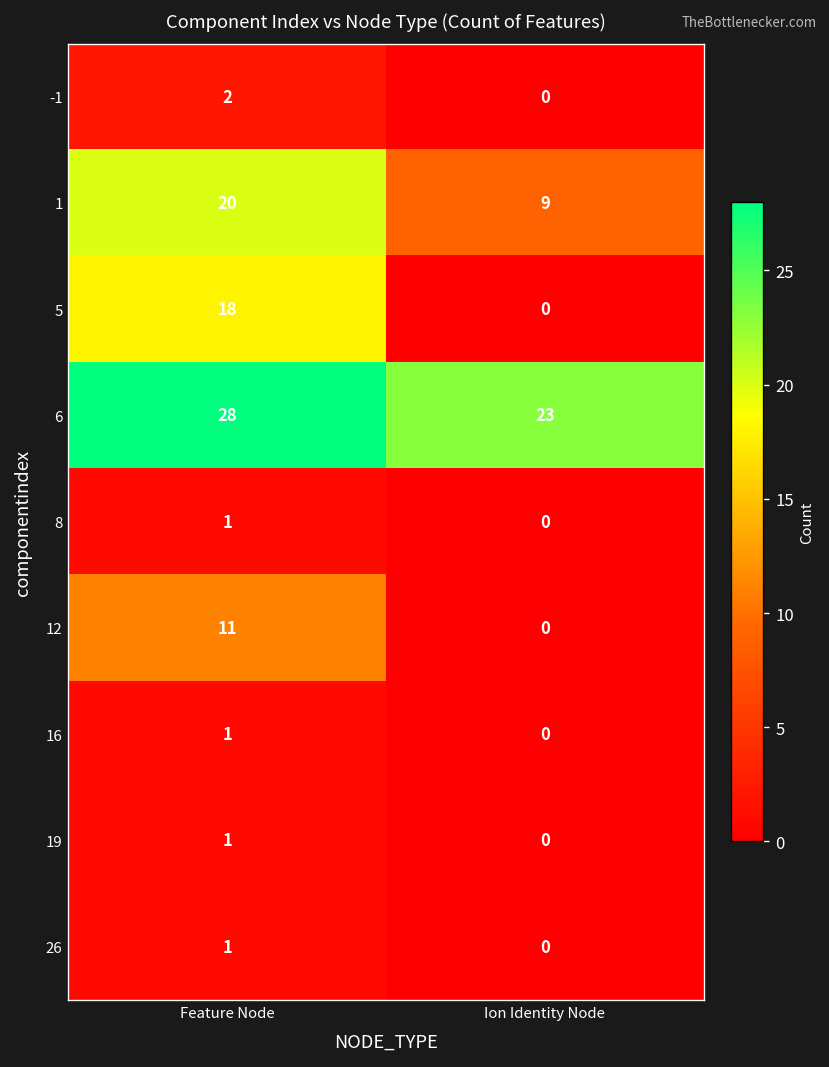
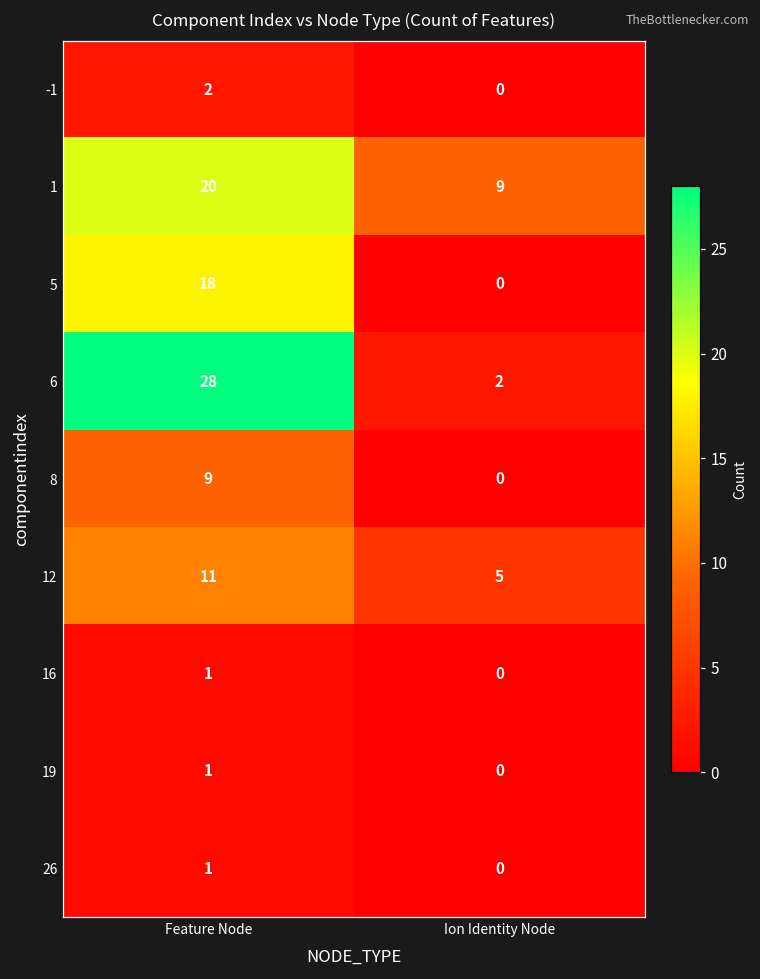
  {
    "-1": {
      "Feature Node": 2,
      "Ion Identity Node": 0
    },
    "1": {
      "Feature Node": 20,
      "Ion Identity Node": 9
    },
    "5": {
      "Feature Node": 18,
      "Ion Identity Node": 0
    },
    "6": {
      "Feature Node": 28,
-     "Ion Identity Node": 23
+     "Ion Identity Node": 2
    },
    "8": {
-     "Feature Node": 1,
+     "Feature Node": 9,
      "Ion Identity Node": 0
    },
    "12": {
      "Feature Node": 11,
-     "Ion Identity Node": 0
+     "Ion Identity Node": 5
    },
    "16": {
      "Feature Node": 1,
      "Ion Identity Node": 0
    },
    "19": {
      "Feature Node": 1,
      "Ion Identity Node": 0
    },
    "26": {
      "Feature Node": 1,
      "Ion Identity Node": 0
    }
  }
